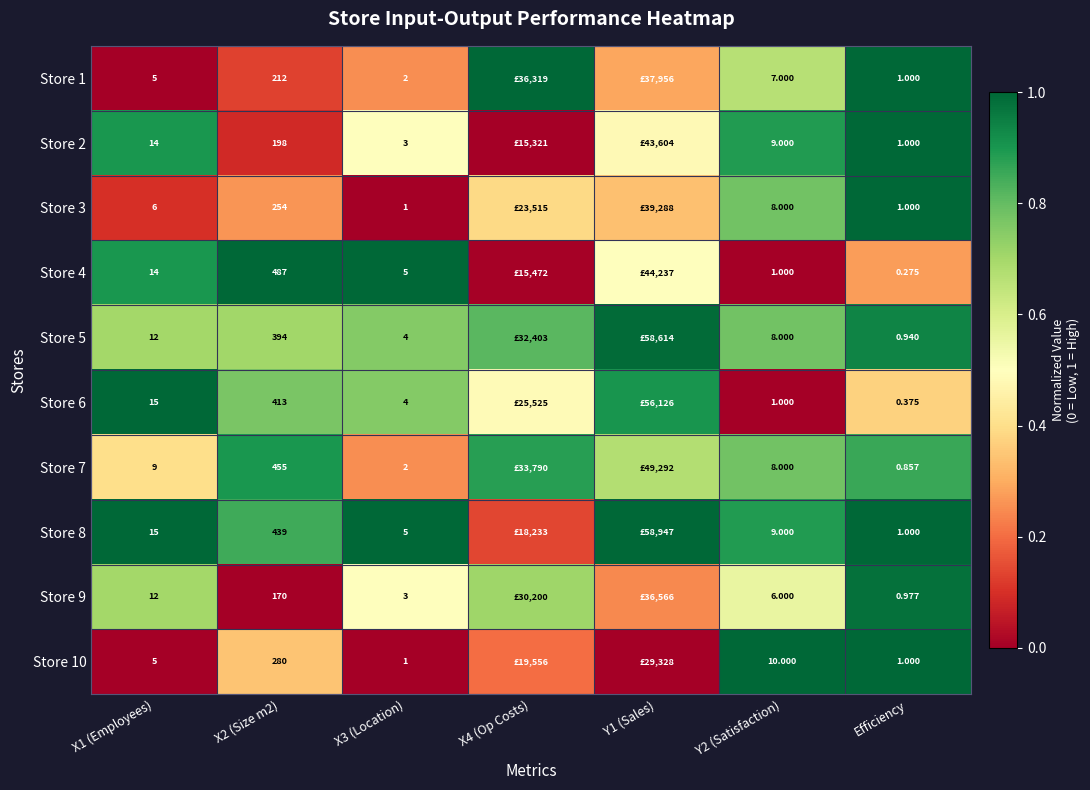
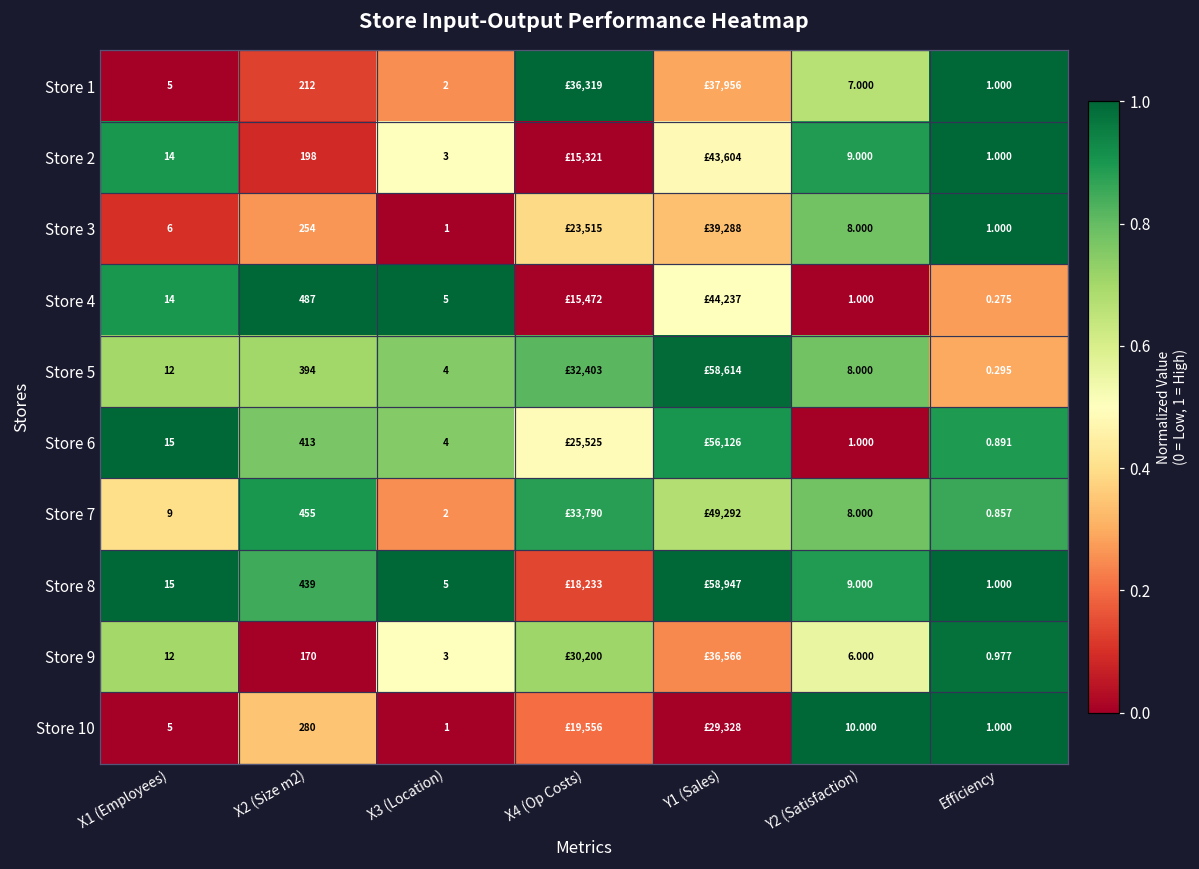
  {
    "Store 1": {
      "X1 (Employees)": "5",
      "X2 (Size m2)": "212",
      "X3 (Location)": "2",
      "X4 (Op Costs)": "£36,319",
      "Y1 (Sales)": "£37,956",
      "Y2 (Satisfaction)": "7.000",
      "Efficiency": "1.000"
    },
    "Store 2": {
      "X1 (Employees)": "14",
      "X2 (Size m2)": "198",
      "X3 (Location)": "3",
      "X4 (Op Costs)": "£15,321",
      "Y1 (Sales)": "£43,604",
      "Y2 (Satisfaction)": "9.000",
      "Efficiency": "1.000"
    },
    "Store 3": {
      "X1 (Employees)": "6",
      "X2 (Size m2)": "254",
      "X3 (Location)": "1",
      "X4 (Op Costs)": "£23,515",
      "Y1 (Sales)": "£39,288",
      "Y2 (Satisfaction)": "8.000",
      "Efficiency": "1.000"
    },
    "Store 4": {
      "X1 (Employees)": "14",
      "X2 (Size m2)": "487",
      "X3 (Location)": "5",
      "X4 (Op Costs)": "£15,472",
      "Y1 (Sales)": "£44,237",
      "Y2 (Satisfaction)": "1.000",
      "Efficiency": "0.275"
    },
    "Store 5": {
      "X1 (Employees)": "12",
      "X2 (Size m2)": "394",
      "X3 (Location)": "4",
      "X4 (Op Costs)": "£32,403",
      "Y1 (Sales)": "£58,614",
      "Y2 (Satisfaction)": "8.000",
-     "Efficiency": "0.940"
+     "Efficiency": "0.295"
    },
    "Store 6": {
      "X1 (Employees)": "15",
      "X2 (Size m2)": "413",
      "X3 (Location)": "4",
      "X4 (Op Costs)": "£25,525",
      "Y1 (Sales)": "£56,126",
      "Y2 (Satisfaction)": "1.000",
-     "Efficiency": "0.375"
+     "Efficiency": "0.891"
    },
    "Store 7": {
      "X1 (Employees)": "9",
      "X2 (Size m2)": "455",
      "X3 (Location)": "2",
      "X4 (Op Costs)": "£33,790",
      "Y1 (Sales)": "£49,292",
      "Y2 (Satisfaction)": "8.000",
      "Efficiency": "0.857"
    },
    "Store 8": {
      "X1 (Employees)": "15",
      "X2 (Size m2)": "439",
      "X3 (Location)": "5",
      "X4 (Op Costs)": "£18,233",
      "Y1 (Sales)": "£58,947",
      "Y2 (Satisfaction)": "9.000",
      "Efficiency": "1.000"
    },
    "Store 9": {
      "X1 (Employees)": "12",
      "X2 (Size m2)": "170",
      "X3 (Location)": "3",
      "X4 (Op Costs)": "£30,200",
      "Y1 (Sales)": "£36,566",
      "Y2 (Satisfaction)": "6.000",
      "Efficiency": "0.977"
    },
    "Store 10": {
      "X1 (Employees)": "5",
      "X2 (Size m2)": "280",
      "X3 (Location)": "1",
      "X4 (Op Costs)": "£19,556",
      "Y1 (Sales)": "£29,328",
      "Y2 (Satisfaction)": "10.000",
      "Efficiency": "1.000"
    }
  }
